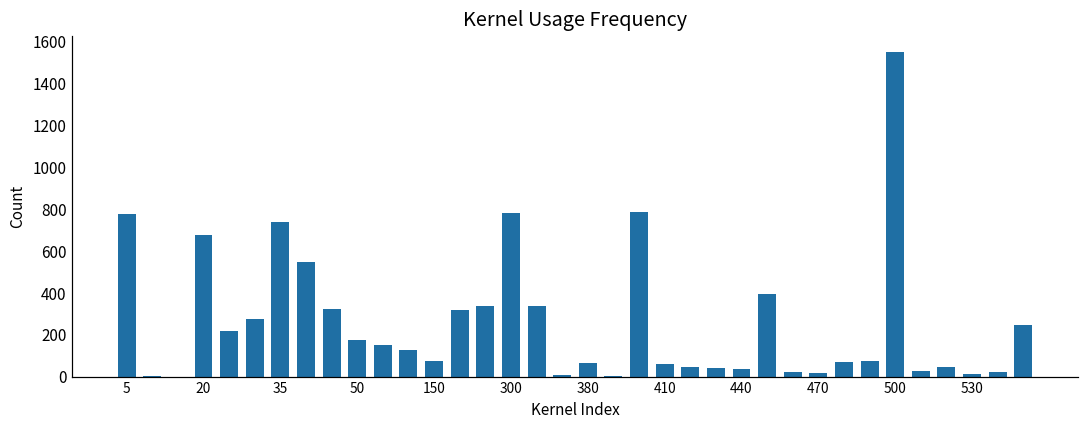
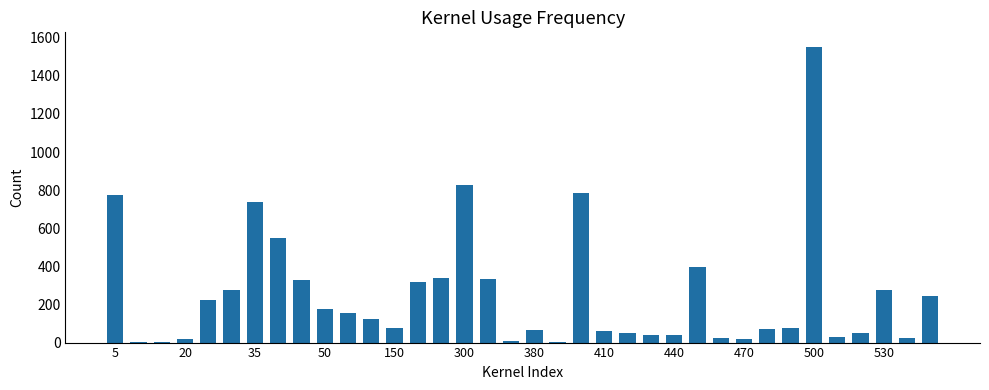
  {
    "5": 780,
-   "20": 680,
+   "20": 20,
    "35": 740,
    "50": 180,
    "150": 70,
-   "300": 780,
+   "300": 830,
    "380": 70,
    "410": 60,
    "440": 40,
    "470": 20,
    "500": 1550,
-   "530": 20
+   "530": 280
  }
